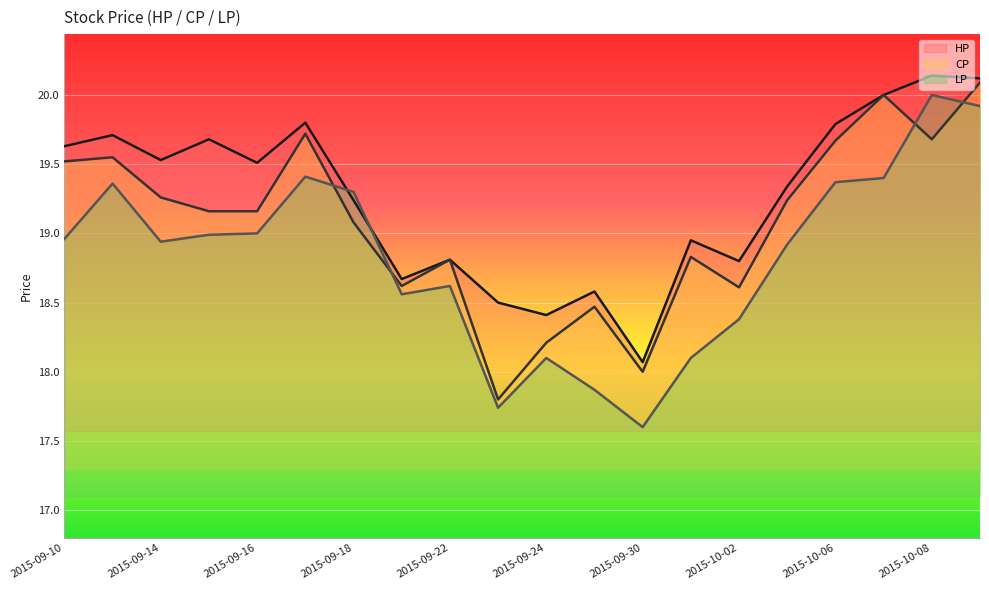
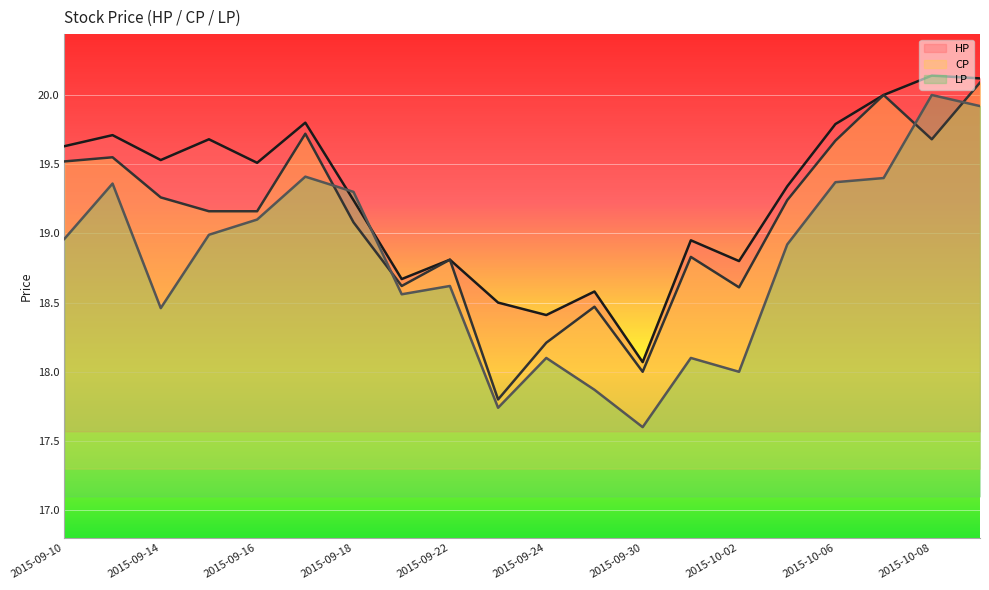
  {
    "LP": {
      "2015-09-10": 18.96,
-     "2015-09-14": 18.94,
-     "2015-09-16": 19.0,
+     "2015-09-14": 18.46,
+     "2015-09-16": 19.1,
      "2015-09-18": 19.30,
      "2015-09-22": 18.62,
      "2015-09-24": 18.10,
      "2015-09-30": 17.60,
-     "2015-10-02": 18.38,
+     "2015-10-02": 18.00,
      "2015-10-06": 19.37,
      "2015-10-08": 20.00
    }
  }
